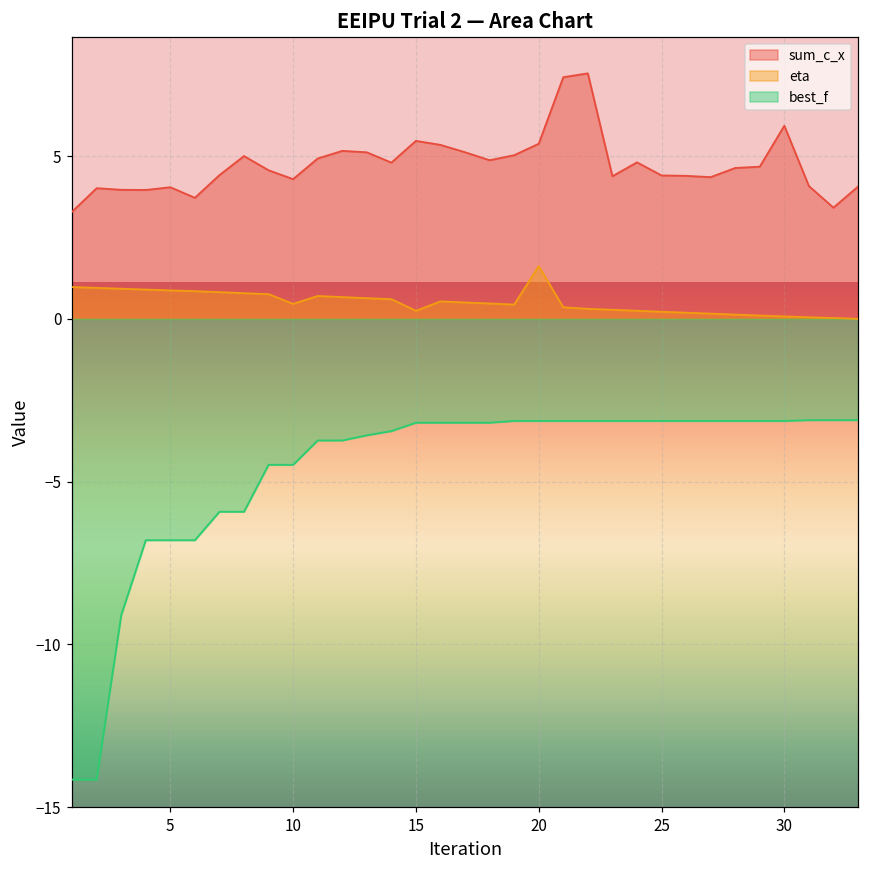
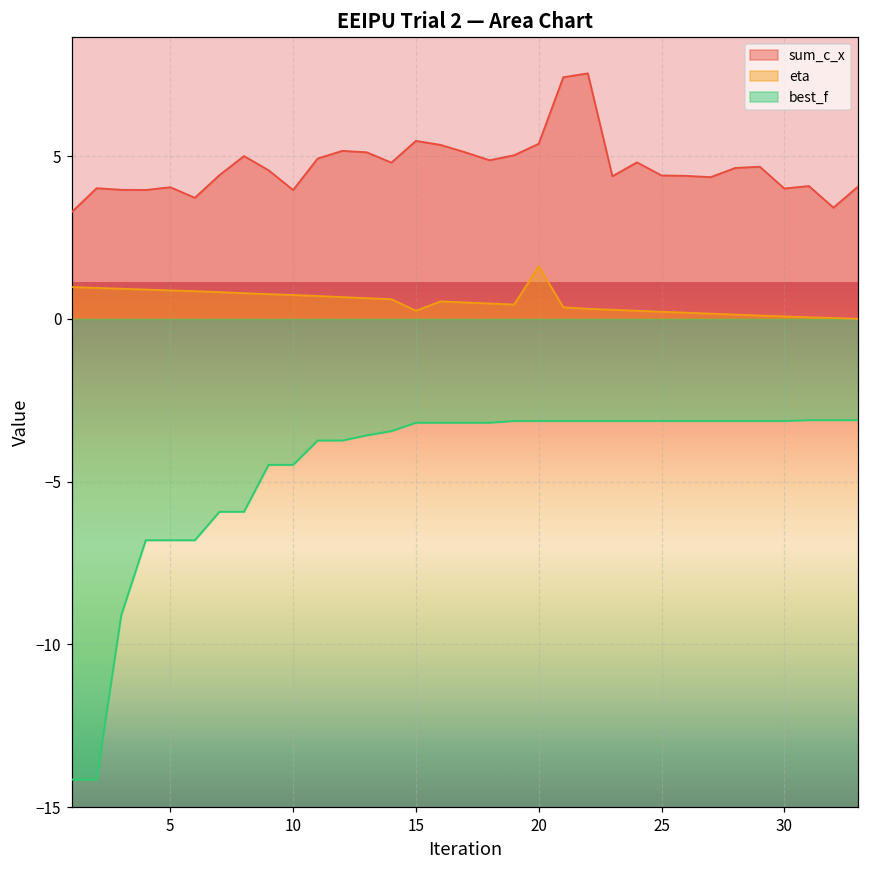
  {
    "sum_c_x": {
      "5": 4.0,
-     "10": 4.3,
+     "10": 4.0,
      "15": 5.5,
      "20": 5.4,
      "25": 4.4,
-     "30": 5.9
+     "30": 4.0
    },
    "eta": {
      "5": 0.9,
-     "10": 0.5,
+     "10": 0.7,
      "15": 0.2,
      "20": 1.6,
      "25": 0.2
    }
  }
